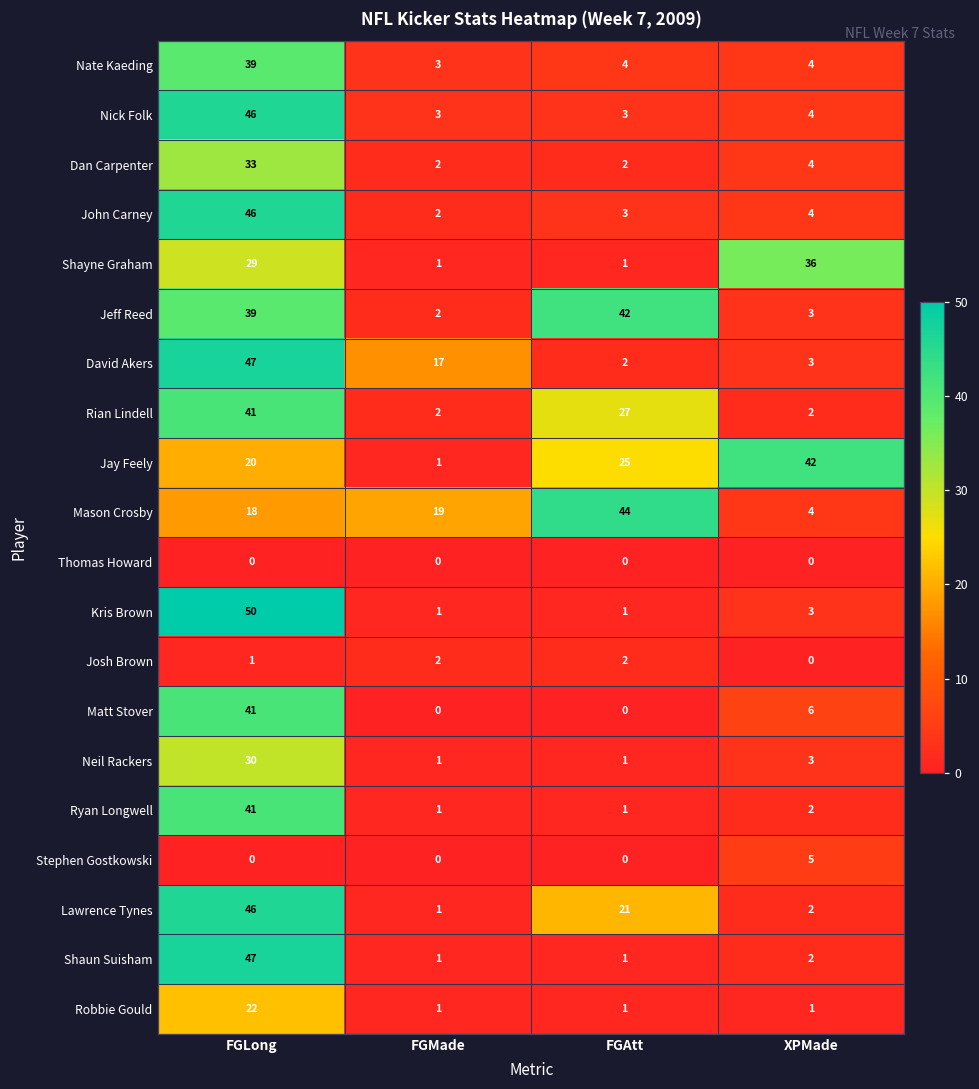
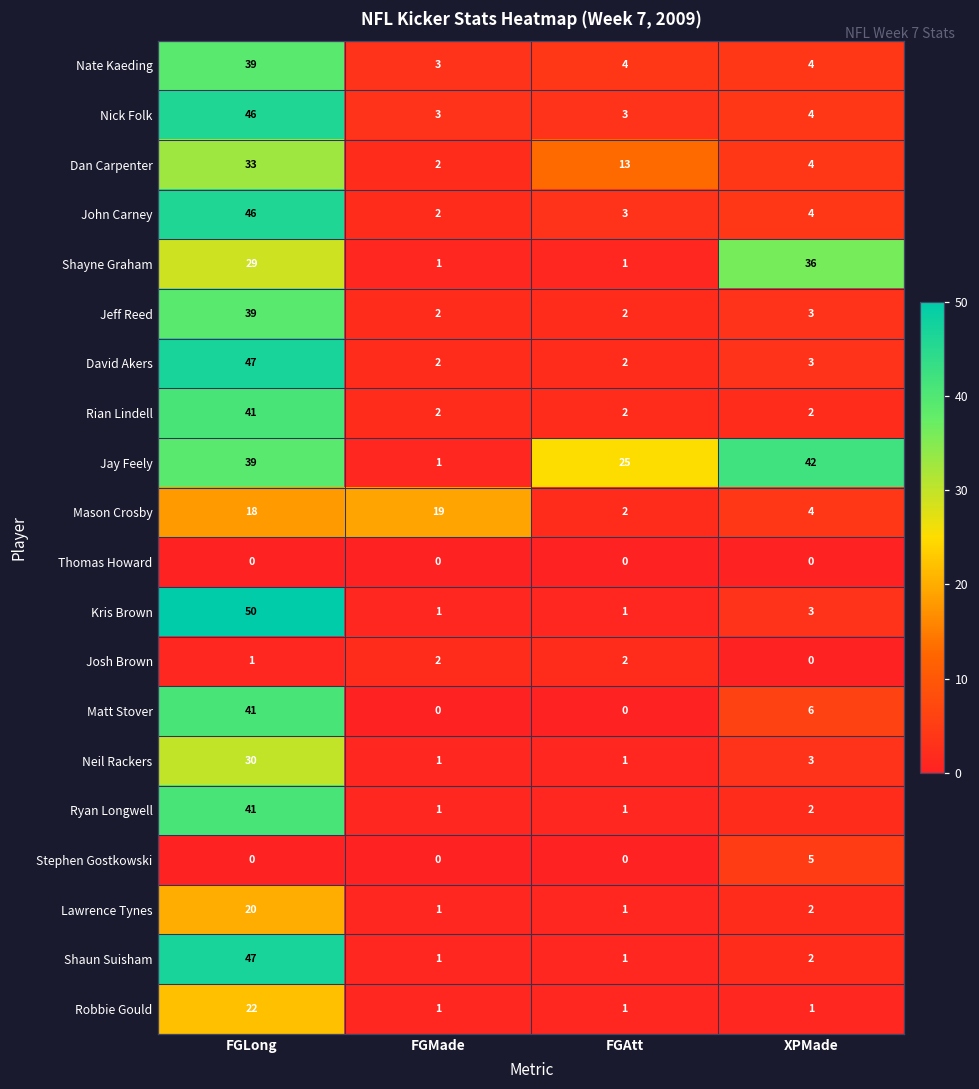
  {
    "Nate Kaeding": {
      "FGLong": 39,
      "FGMade": 3,
      "FGAtt": 4,
      "XPMade": 4
    },
    "Nick Folk": {
      "FGLong": 46,
      "FGMade": 3,
      "FGAtt": 3,
      "XPMade": 4
    },
    "Dan Carpenter": {
      "FGLong": 33,
      "FGMade": 2,
-     "FGAtt": 2,
+     "FGAtt": 13,
      "XPMade": 4
    },
    "John Carney": {
      "FGLong": 46,
      "FGMade": 2,
      "FGAtt": 3,
      "XPMade": 4
    },
    "Shayne Graham": {
      "FGLong": 29,
      "FGMade": 1,
      "FGAtt": 1,
      "XPMade": 36
    },
    "Jeff Reed": {
      "FGLong": 39,
      "FGMade": 2,
-     "FGAtt": 42,
+     "FGAtt": 2,
      "XPMade": 3
    },
    "David Akers": {
      "FGLong": 47,
-     "FGMade": 17,
+     "FGMade": 2,
      "FGAtt": 2,
      "XPMade": 3
    },
    "Rian Lindell": {
      "FGLong": 41,
      "FGMade": 2,
-     "FGAtt": 27,
+     "FGAtt": 2,
      "XPMade": 2
    },
    "Jay Feely": {
-     "FGLong": 20,
+     "FGLong": 39,
      "FGMade": 1,
      "FGAtt": 25,
      "XPMade": 42
    },
    "Mason Crosby": {
      "FGLong": 18,
      "FGMade": 19,
-     "FGAtt": 44,
+     "FGAtt": 2,
      "XPMade": 4
    },
    "Thomas Howard": {
      "FGLong": 0,
      "FGMade": 0,
      "FGAtt": 0,
      "XPMade": 0
    },
    "Kris Brown": {
      "FGLong": 50,
      "FGMade": 1,
      "FGAtt": 1,
      "XPMade": 3
    },
    "Josh Brown": {
      "FGLong": 1,
      "FGMade": 2,
      "FGAtt": 2,
      "XPMade": 0
    },
    "Matt Stover": {
      "FGLong": 41,
      "FGMade": 0,
      "FGAtt": 0,
      "XPMade": 6
    },
    "Neil Rackers": {
      "FGLong": 30,
      "FGMade": 1,
      "FGAtt": 1,
      "XPMade": 3
    },
    "Ryan Longwell": {
      "FGLong": 41,
      "FGMade": 1,
      "FGAtt": 1,
      "XPMade": 2
    },
    "Stephen Gostkowski": {
      "FGLong": 0,
      "FGMade": 0,
      "FGAtt": 0,
      "XPMade": 5
    },
    "Lawrence Tynes": {
-     "FGLong": 46,
+     "FGLong": 20,
      "FGMade": 1,
-     "FGAtt": 21,
+     "FGAtt": 1,
      "XPMade": 2
    },
    "Shaun Suisham": {
      "FGLong": 47,
      "FGMade": 1,
      "FGAtt": 1,
      "XPMade": 2
    },
    "Robbie Gould": {
      "FGLong": 22,
      "FGMade": 1,
      "FGAtt": 1,
      "XPMade": 1
    }
  }
